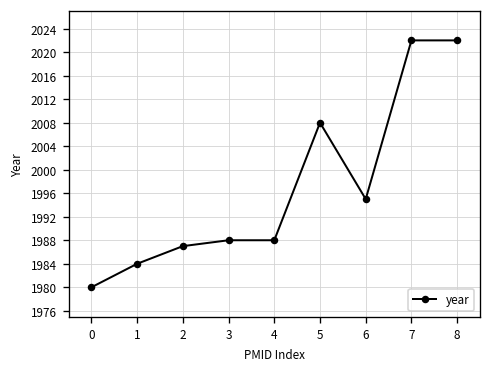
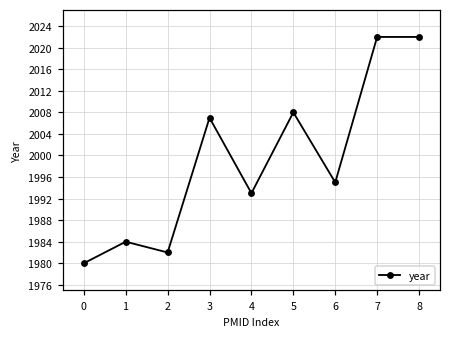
  {
    "0": 1980,
    "1": 1984,
-   "2": 1987,
-   "3": 1988,
-   "4": 1988,
+   "2": 1982,
+   "3": 2007,
+   "4": 1993,
    "5": 2008,
    "6": 1995,
    "7": 2022,
    "8": 2022
  }
